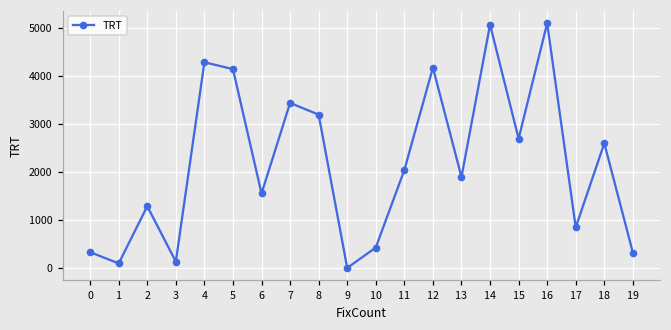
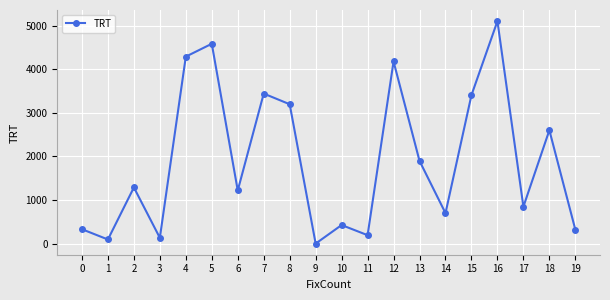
  {
    "0": 300,
    "1": 100,
    "2": 1300,
    "3": 100,
    "4": 4300,
-   "5": 4100,
-   "6": 1600,
+   "5": 4600,
+   "6": 1200,
    "7": 3400,
    "8": 3200,
    "9": 0,
    "10": 400,
-   "11": 2000,
+   "11": 200,
    "12": 4200,
    "13": 1900,
-   "14": 5100,
-   "15": 2700,
+   "14": 700,
+   "15": 3400,
    "16": 5100,
    "17": 800,
    "18": 2600,
    "19": 300
  }
